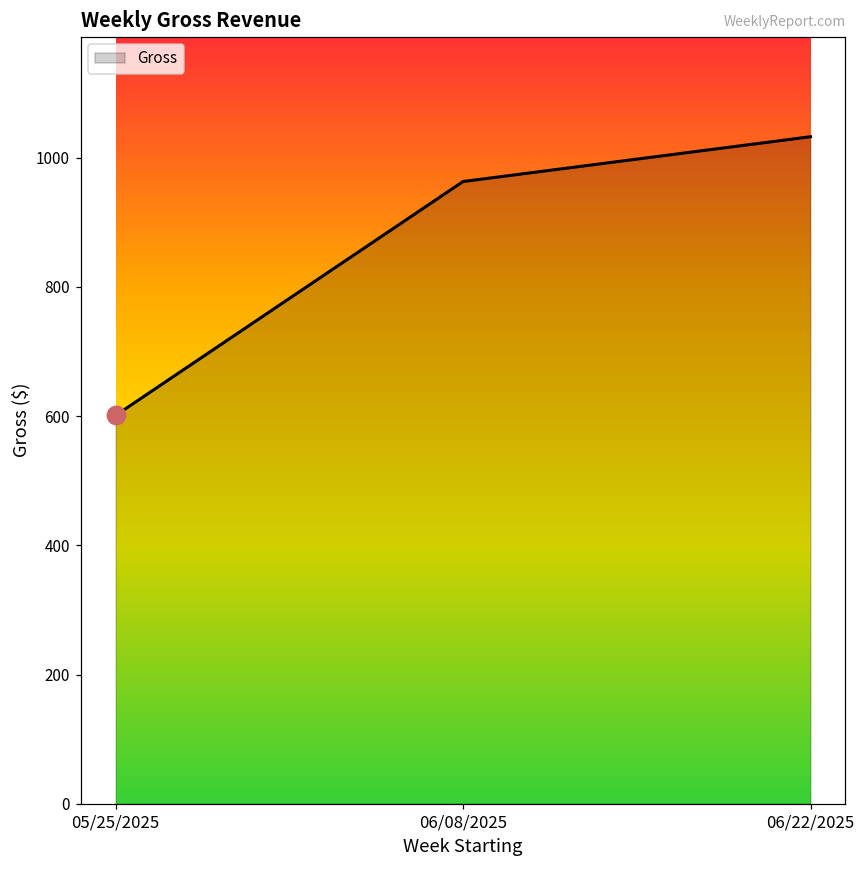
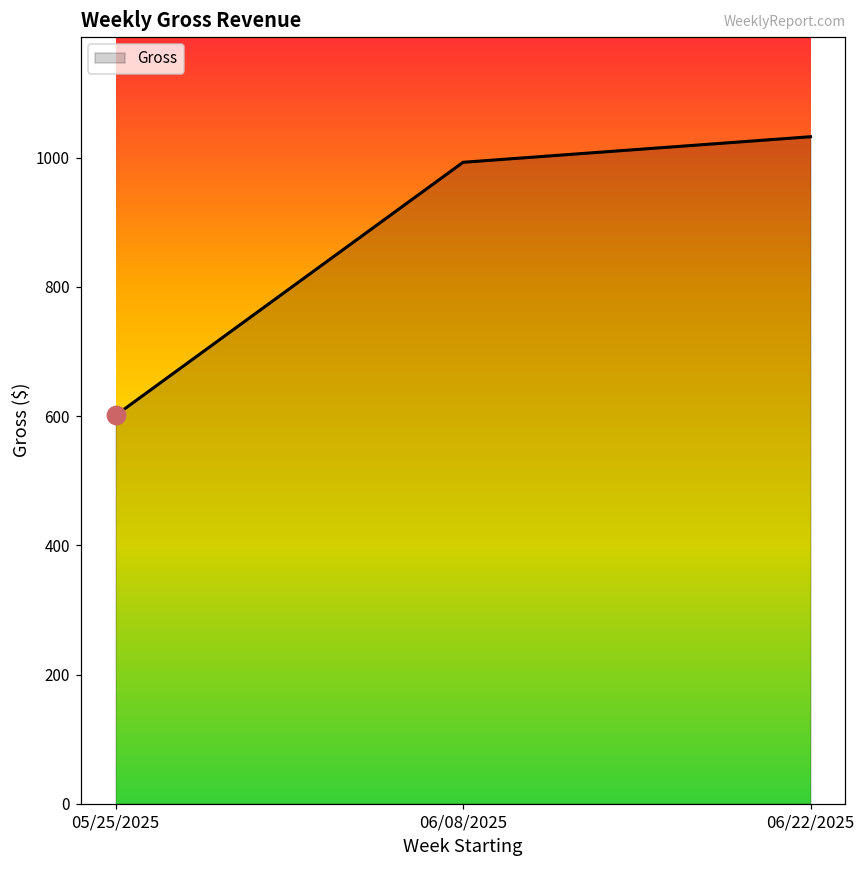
  {
    "Gross": {
-     "06/08/2025": 960,
+     "06/08/2025": 990,
      "06/22/2025": 1030
    }
  }
